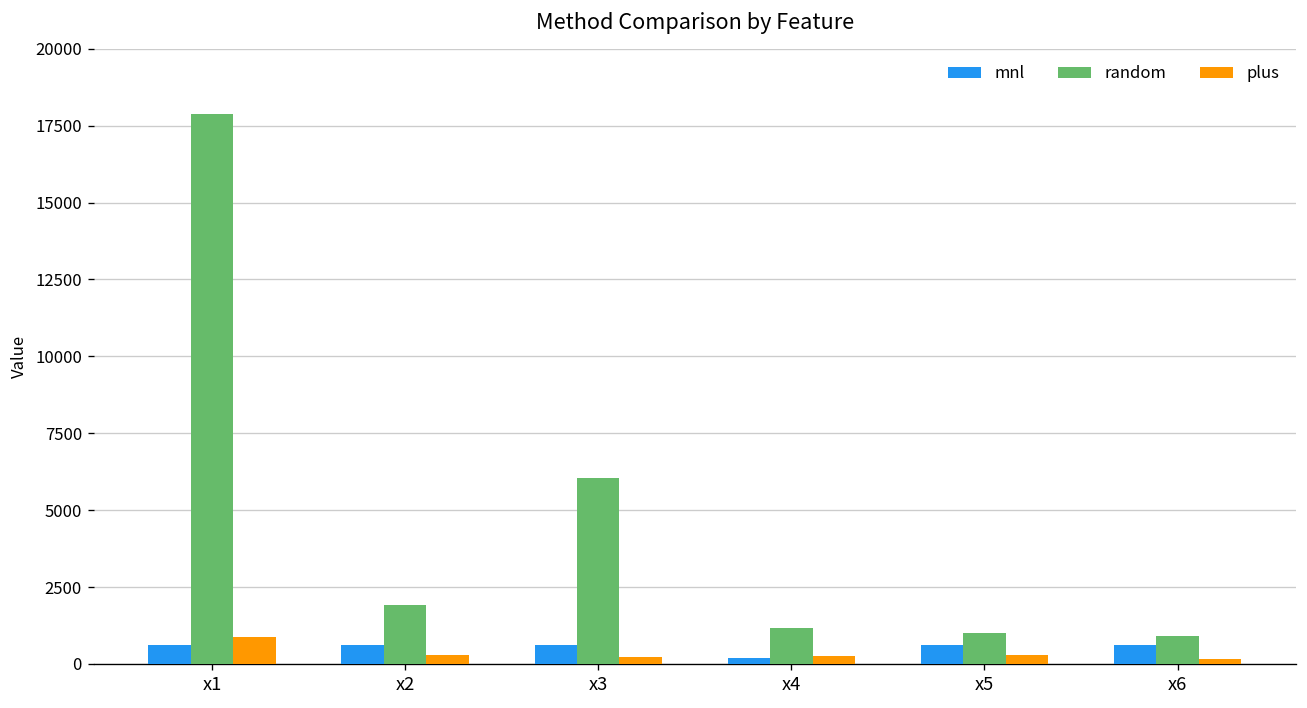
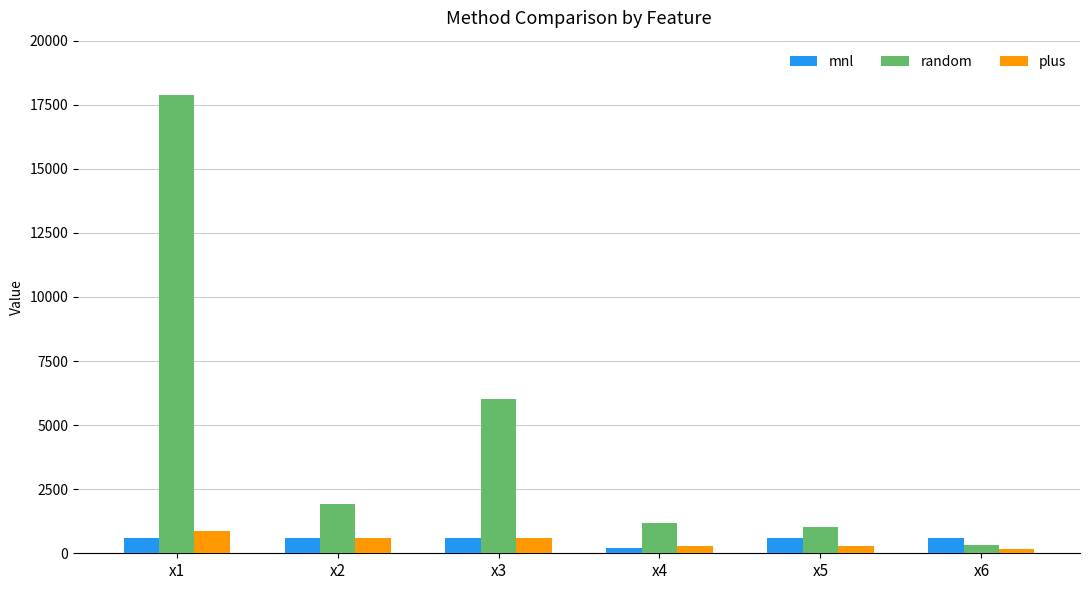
  {
    "mnl": {
      "x1": 600,
      "x2": 600,
      "x3": 600,
      "x4": 200,
      "x5": 600,
      "x6": 600
    },
    "random": {
      "x1": 17900,
      "x2": 1900,
      "x3": 6000,
      "x4": 1200,
      "x5": 1000,
-     "x6": 900
+     "x6": 300
    },
    "plus": {
      "x1": 900,
-     "x2": 300,
-     "x3": 200,
+     "x2": 600,
+     "x3": 600,
      "x4": 300,
      "x5": 300,
      "x6": 200
    }
  }
